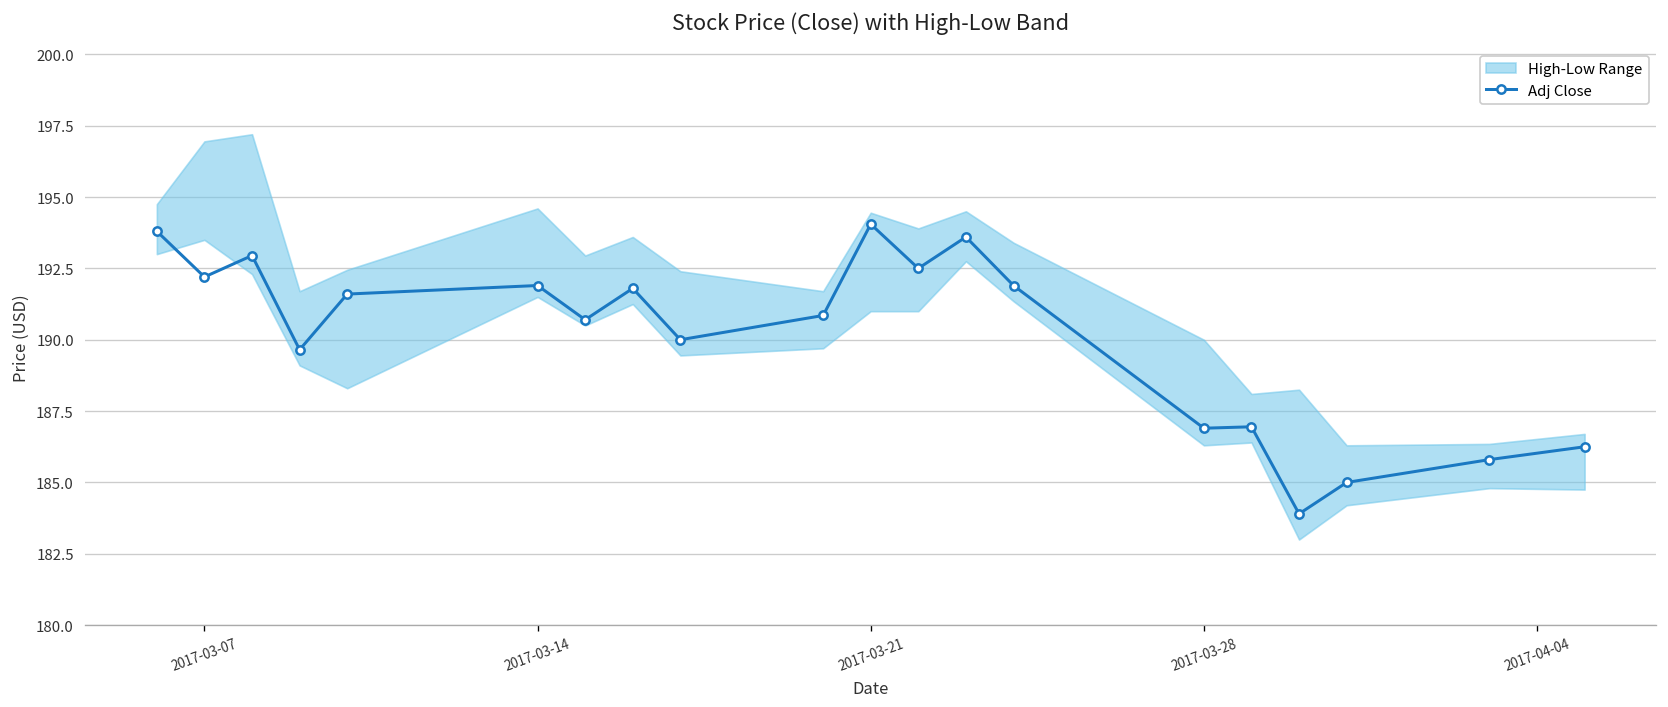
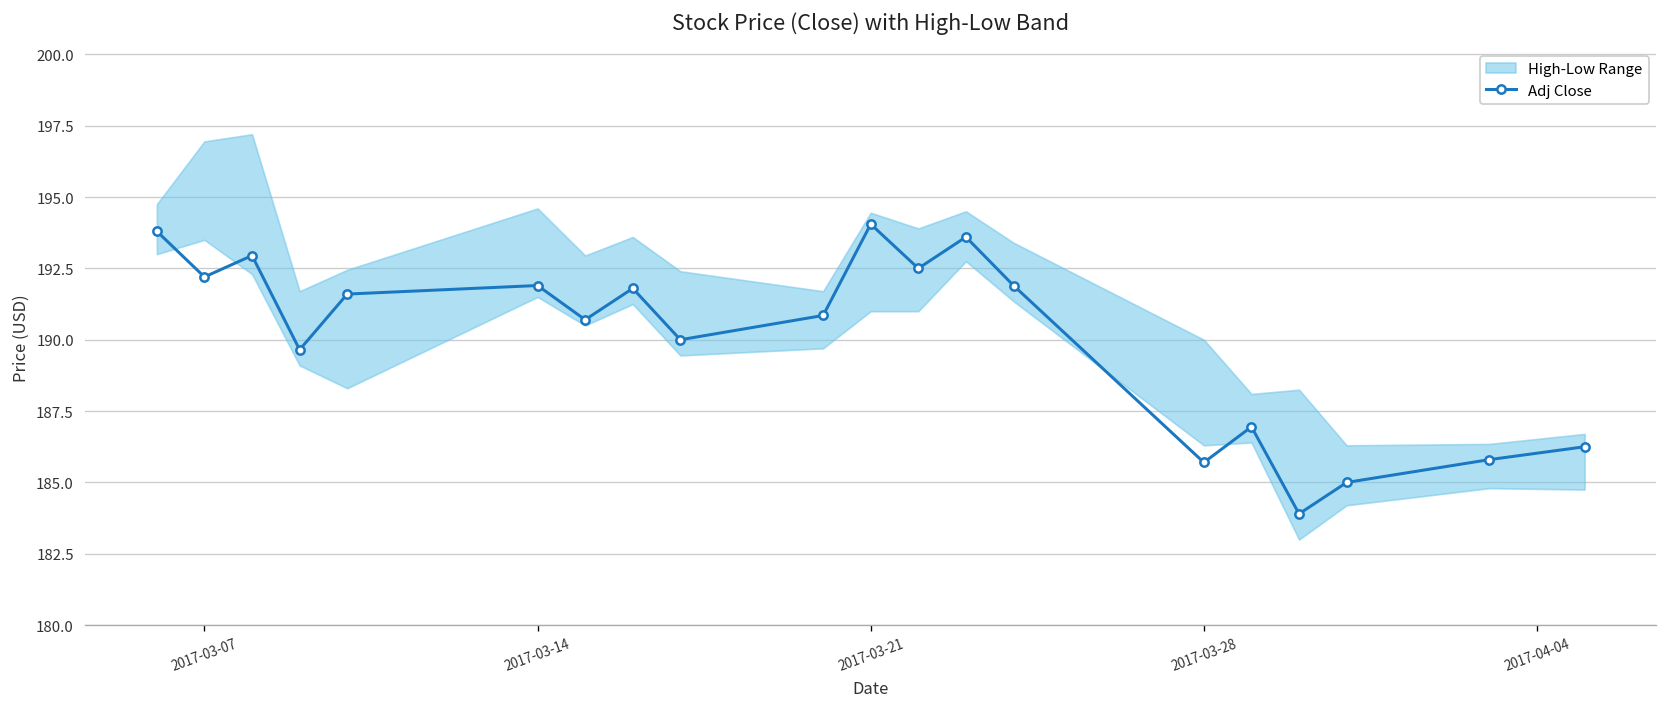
  {
    "Adj Close": {
      "2017-03-07": 192.2,
      "2017-03-14": 191.9,
      "2017-03-21": 194.1,
-     "2017-03-28": 186.9
+     "2017-03-28": 185.7
    }
  }
